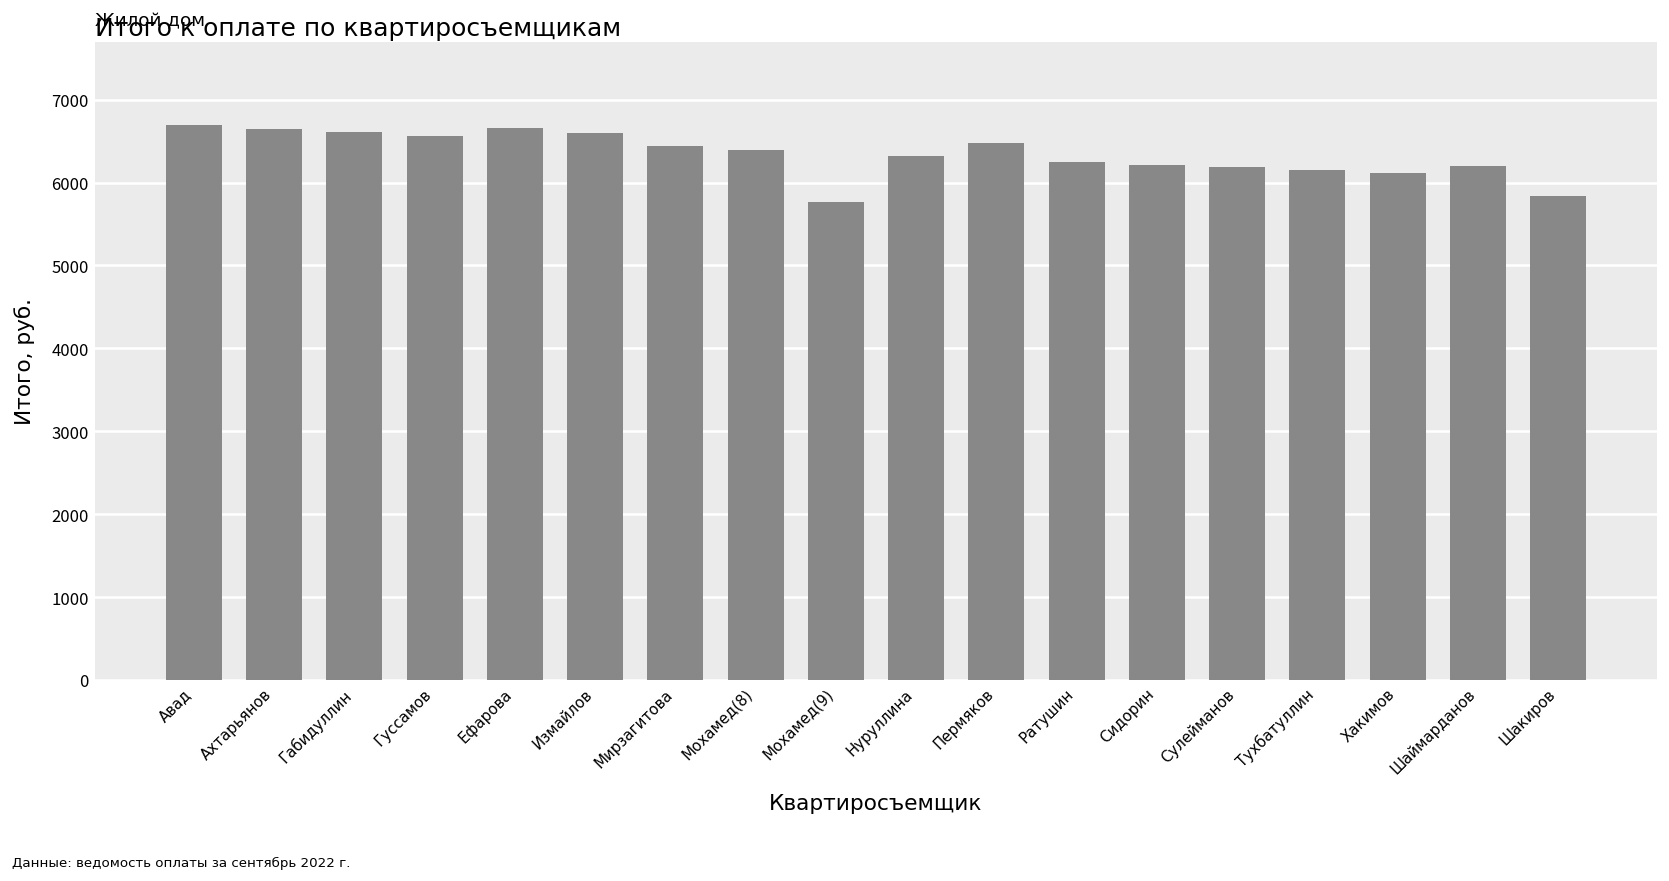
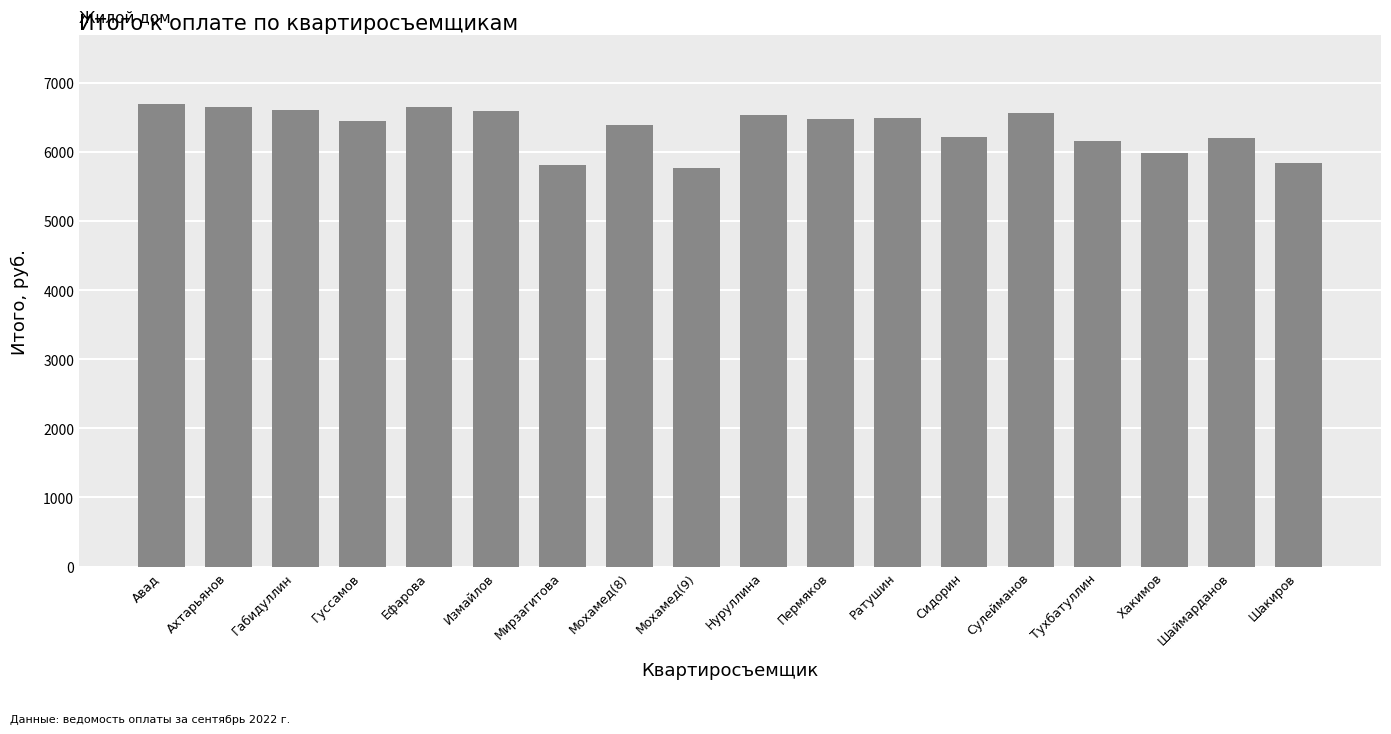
  {
    "Авад": 6700,
    "Ахтарьянов": 6600,
    "Габидуллин": 6600,
-   "Гуссамов": 6600,
+   "Гуссамов": 6400,
    "Ефарова": 6700,
    "Измайлов": 6600,
-   "Мирзагитова": 6400,
+   "Мирзагитова": 5800,
    "Мохамед(8)": 6400,
    "Мохамед(9)": 5800,
-   "Нуруллина": 6300,
+   "Нуруллина": 6500,
    "Пермяков": 6500,
-   "Ратушин": 6300,
+   "Ратушин": 6500,
    "Сидорин": 6200,
-   "Сулейманов": 6200,
+   "Сулейманов": 6600,
    "Тухбатуллин": 6200,
-   "Хакимов": 6100,
+   "Хакимов": 6000,
    "Шаймарданов": 6200,
    "Шакиров": 5800
  }
